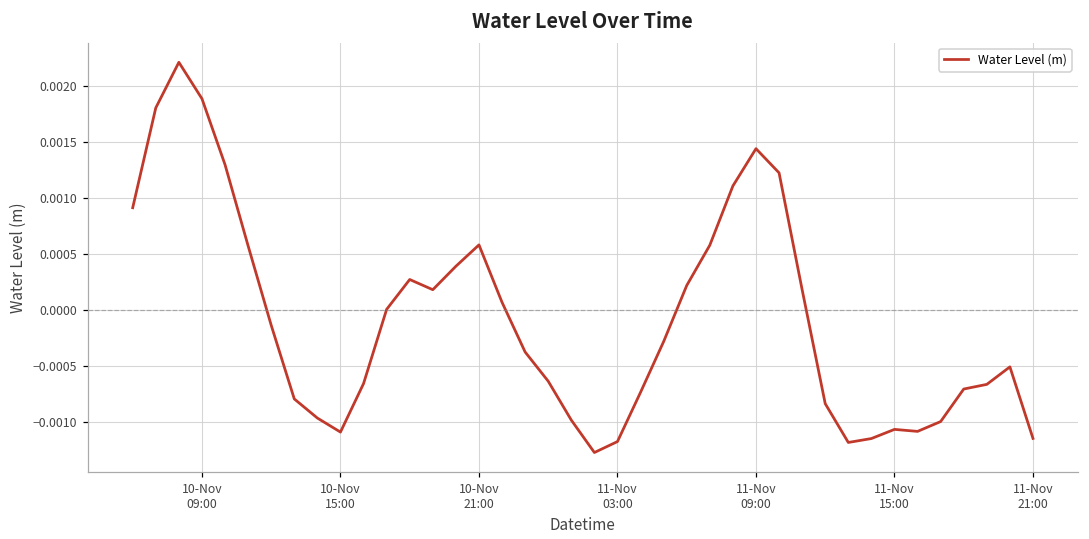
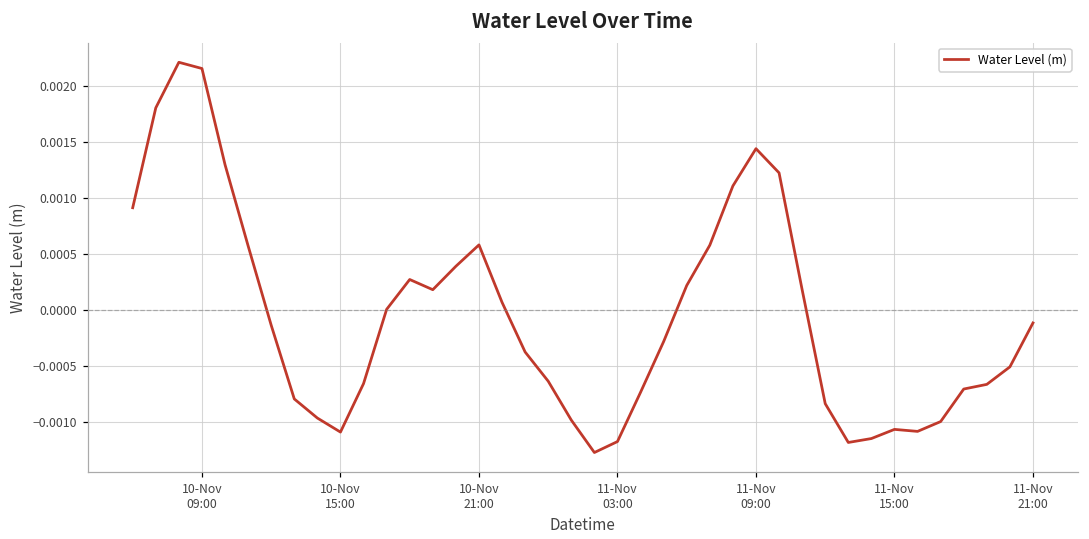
  {
-   "10-Nov 09:00": 0.00189,
+   "10-Nov 09:00": 0.00216,
    "10-Nov 15:00": -0.00109,
    "10-Nov 21:00": 0.00058,
    "11-Nov 03:00": -0.00118,
    "11-Nov 09:00": 0.00144,
    "11-Nov 15:00": -0.00107,
-   "11-Nov 21:00": -0.00115
+   "11-Nov 21:00": -0.00012
  }
